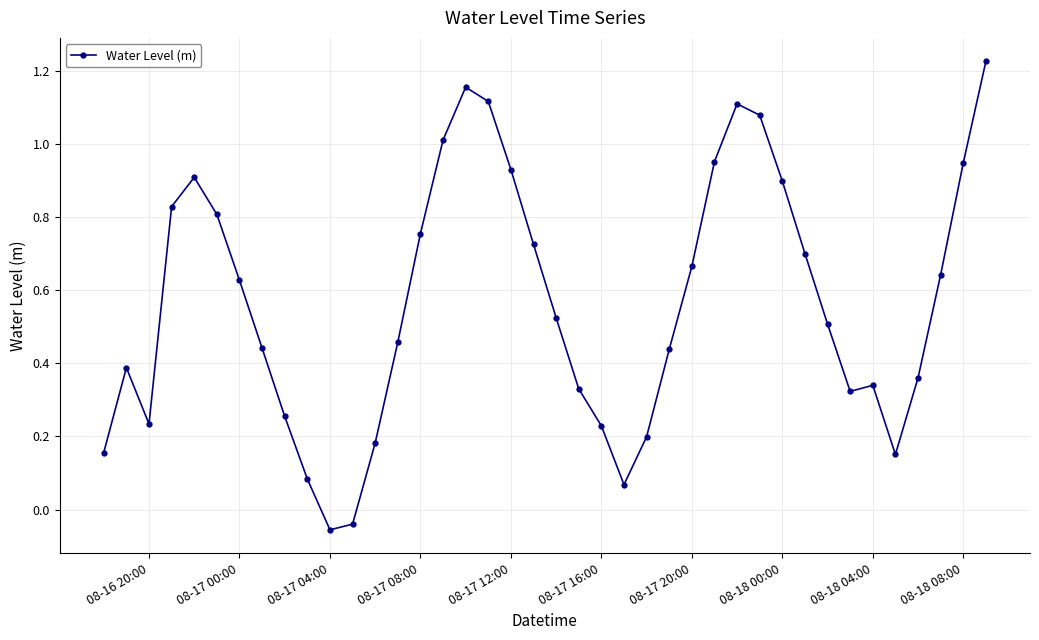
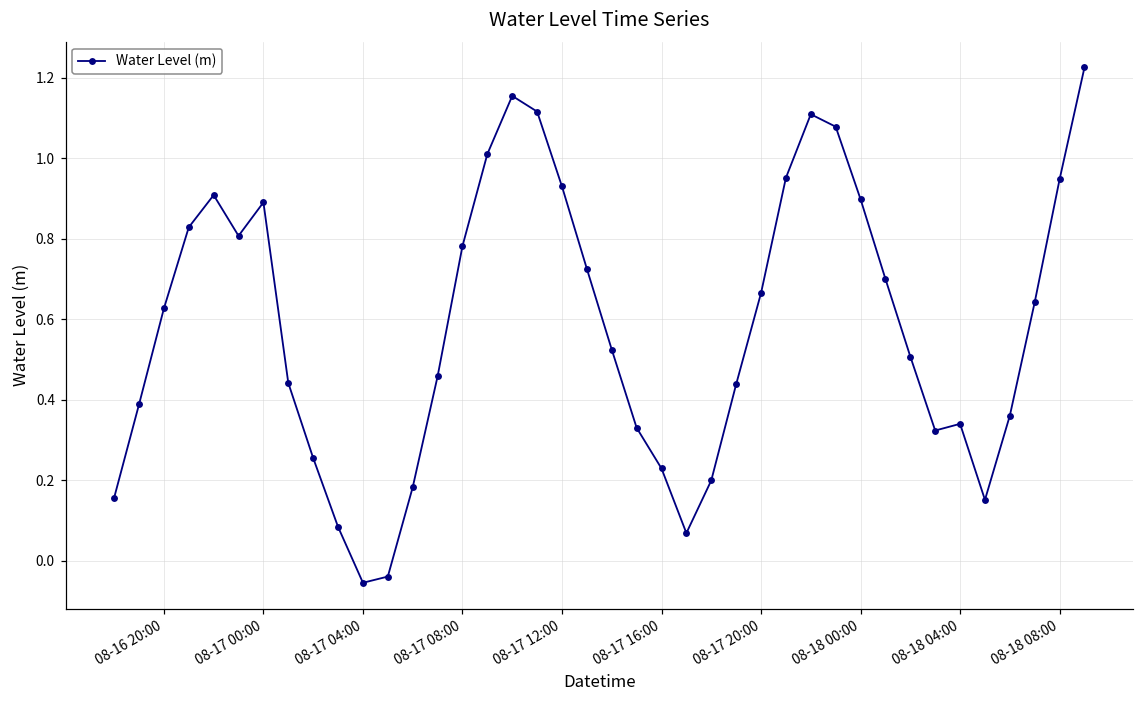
  {
-   "08-16 20:00": 0.23,
-   "08-17 00:00": 0.63,
+   "08-16 20:00": 0.63,
+   "08-17 00:00": 0.89,
    "08-17 04:00": -0.06,
-   "08-17 08:00": 0.75,
+   "08-17 08:00": 0.78,
    "08-17 12:00": 0.93,
    "08-17 16:00": 0.23,
    "08-17 20:00": 0.67,
    "08-18 00:00": 0.90,
    "08-18 04:00": 0.34,
    "08-18 08:00": 0.95
  }
